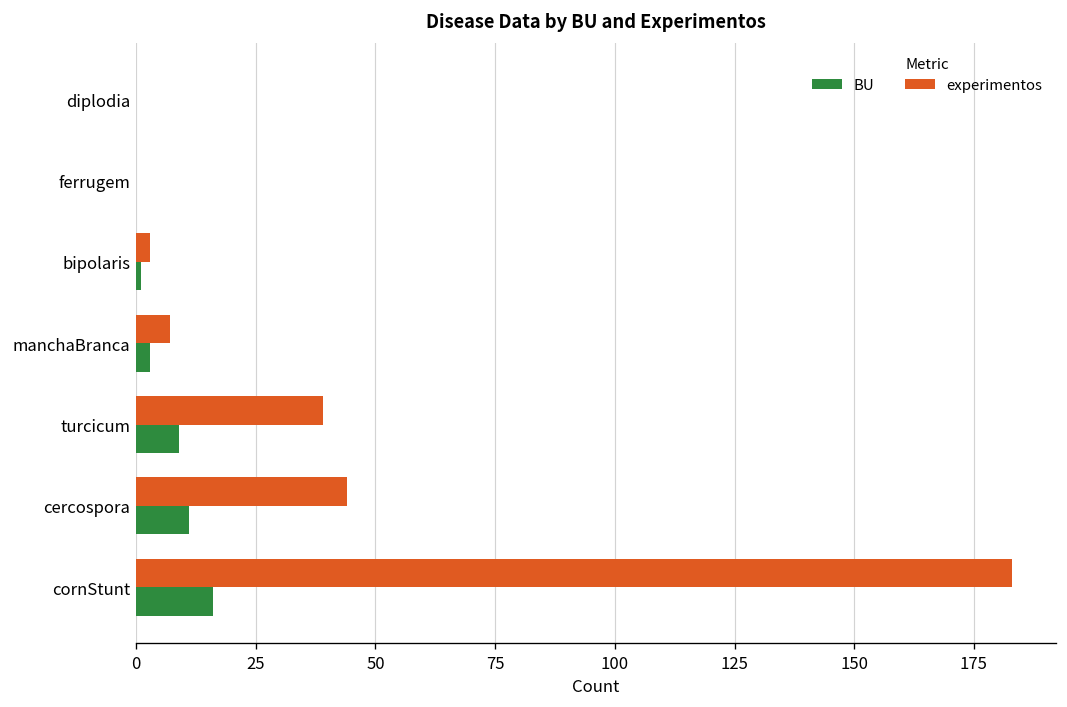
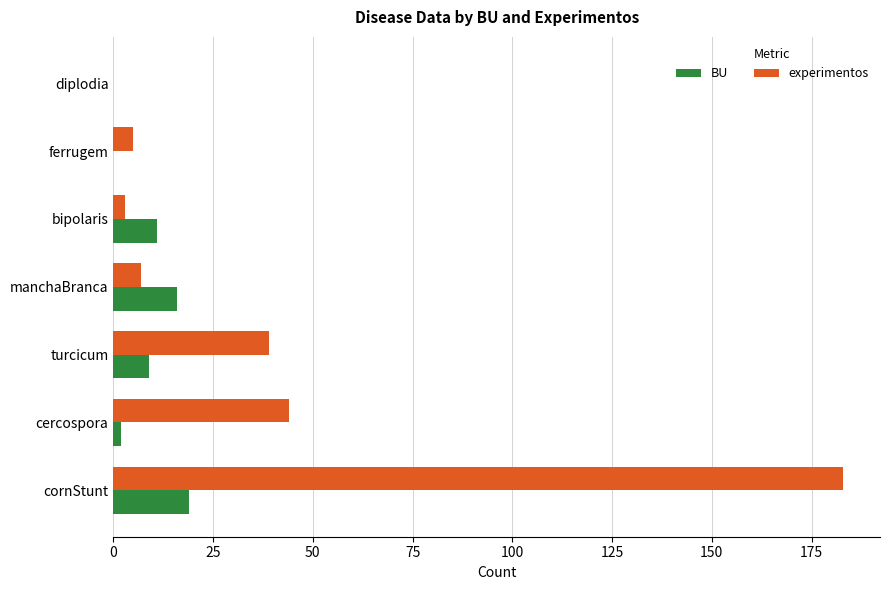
  {
    "BU": {
      "diplodia": 0,
      "ferrugem": 0,
-     "bipolaris": 1,
-     "manchaBranca": 3,
+     "bipolaris": 11,
+     "manchaBranca": 16,
      "turcicum": 9,
-     "cercospora": 11,
-     "cornStunt": 16
+     "cercospora": 2,
+     "cornStunt": 19
    },
    "experimentos": {
      "diplodia": 0,
-     "ferrugem": 0,
+     "ferrugem": 5,
      "bipolaris": 3,
      "manchaBranca": 7,
      "turcicum": 39,
      "cercospora": 44,
      "cornStunt": 183
    }
  }
